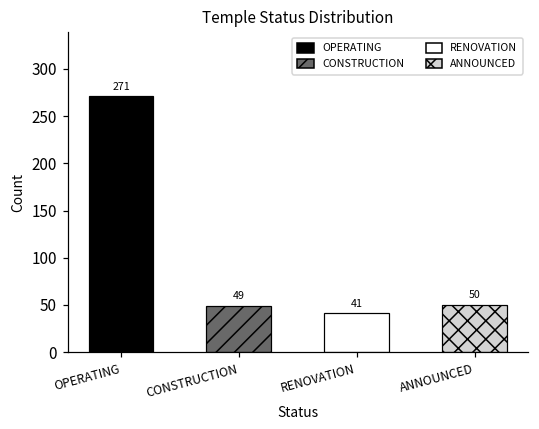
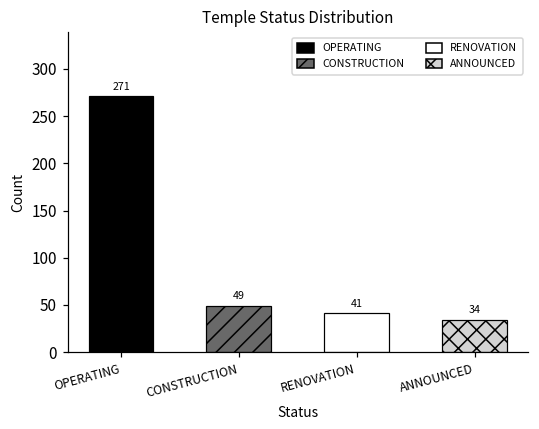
  {
    "OPERATING": 271,
    "CONSTRUCTION": 49,
    "RENOVATION": 41,
-   "ANNOUNCED": 50
+   "ANNOUNCED": 34
  }
